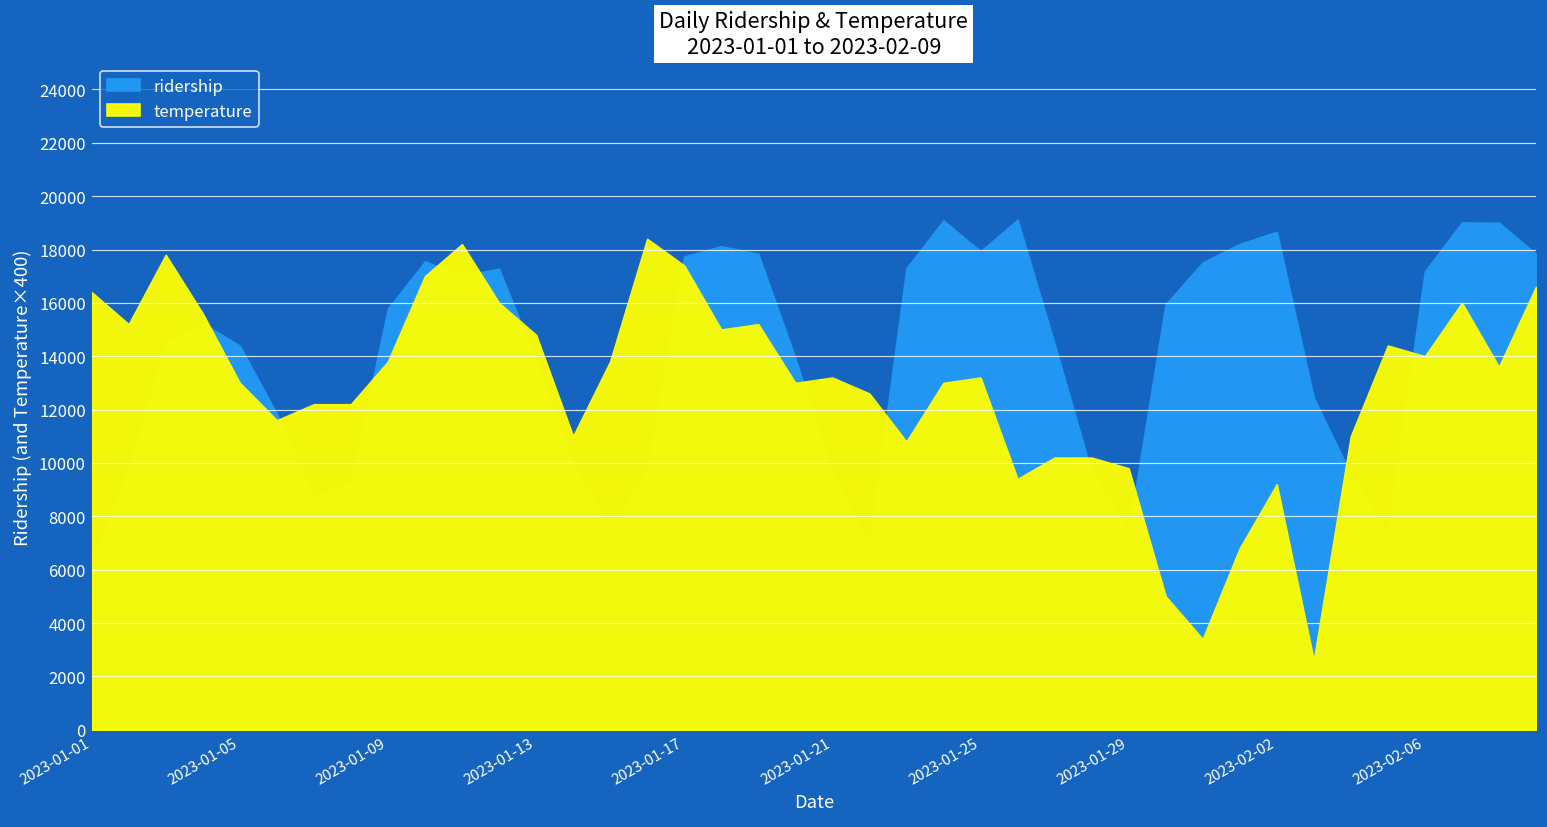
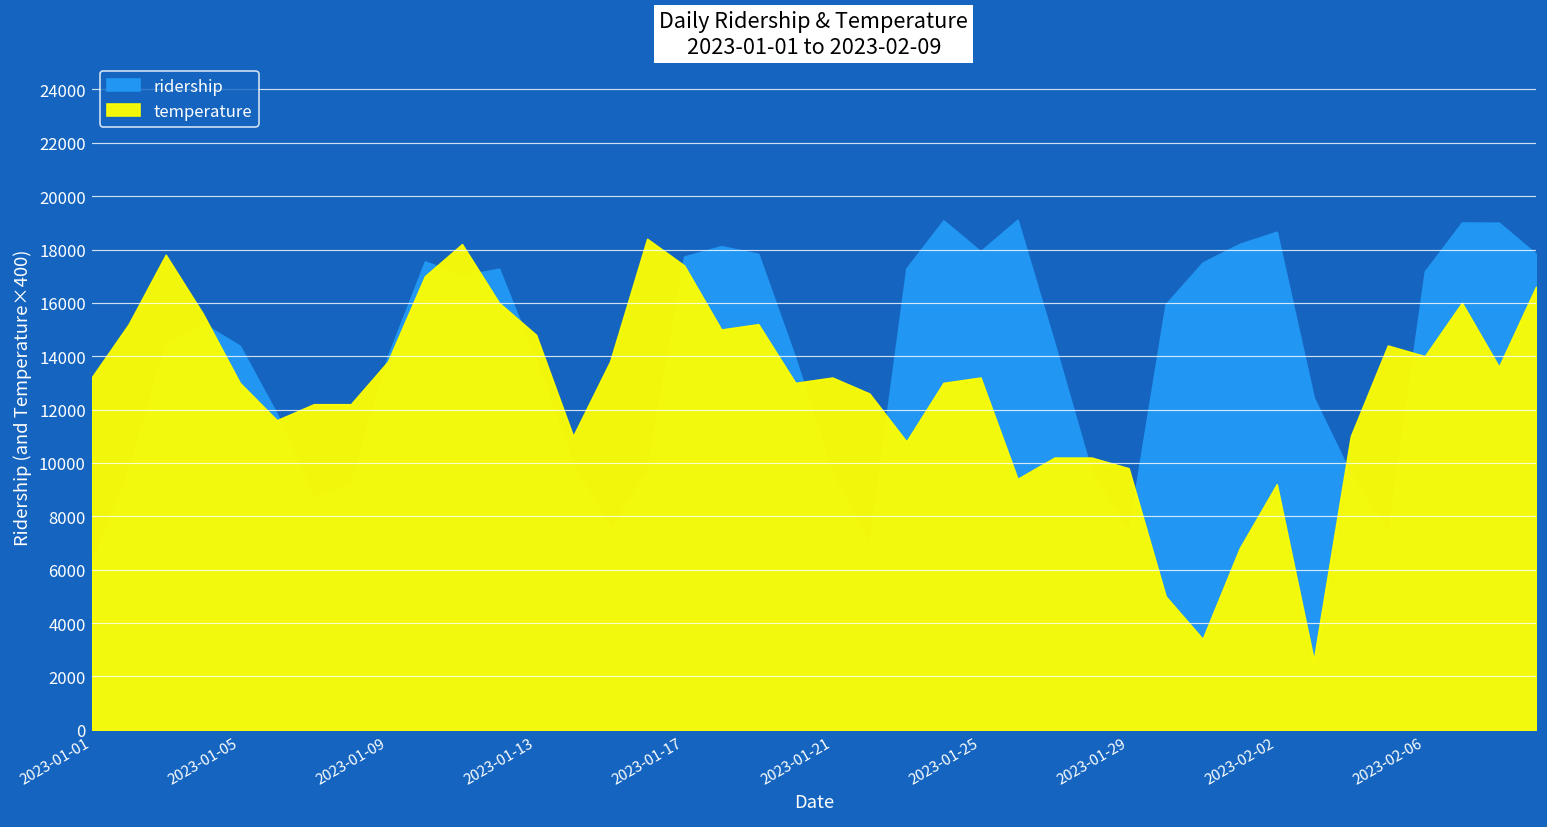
  {
    "ridership": {
      "2023-01-01": 6200,
      "2023-01-05": 14400,
-     "2023-01-09": 15800,
+     "2023-01-09": 14000,
      "2023-01-13": 13800,
      "2023-01-17": 17700,
      "2023-01-21": 9600,
      "2023-01-25": 17900,
      "2023-01-29": 7400,
      "2023-02-02": 18700,
      "2023-02-06": 17200
    },
    "temperature": {
-     "2023-01-01": 16400,
+     "2023-01-01": 13200,
      "2023-01-05": 13000,
      "2023-01-09": 13800,
      "2023-01-13": 14800,
      "2023-01-17": 17400,
      "2023-01-21": 13200,
      "2023-01-25": 13200,
      "2023-01-29": 9800,
      "2023-02-02": 9200,
      "2023-02-06": 14000
    }
  }
